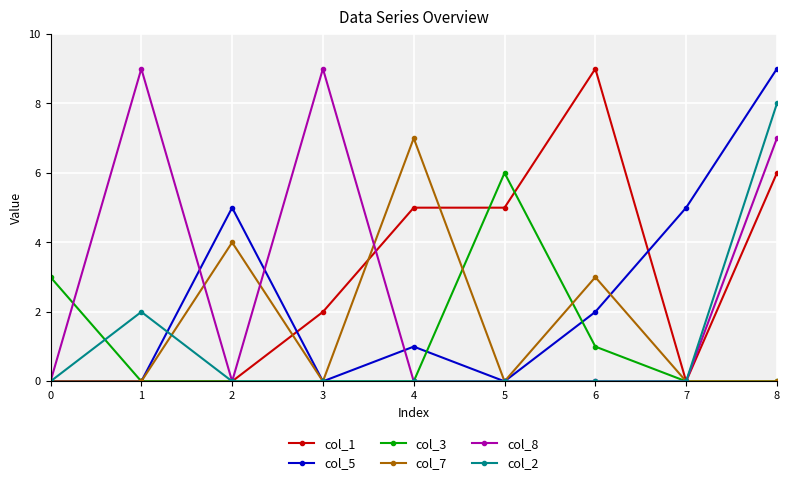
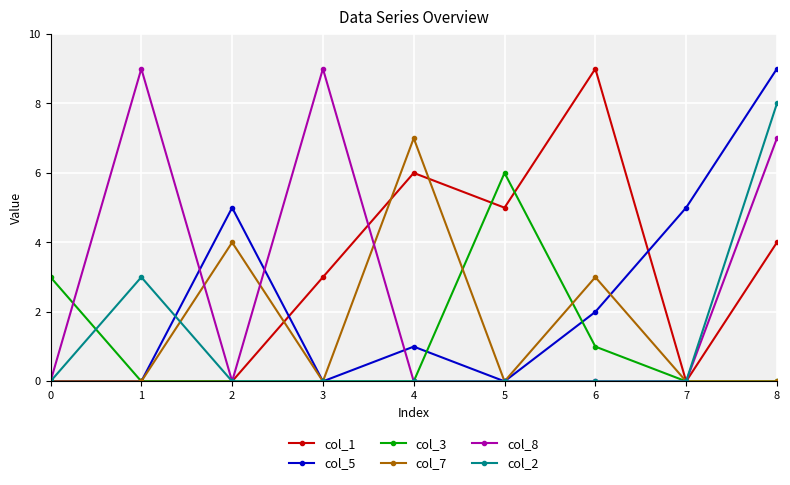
  {
    "col_1": {
-     "3": 2,
-     "4": 5,
+     "3": 3,
+     "4": 6,
      "5": 5,
      "6": 9,
-     "8": 6
+     "8": 4
    },
    "col_5": {
      "2": 5,
      "4": 1,
      "6": 2,
      "7": 5,
      "8": 9
    },
    "col_3": {
      "0": 3,
      "5": 6,
      "6": 1
    },
    "col_7": {
      "2": 4,
      "4": 7,
      "6": 3
    },
    "col_8": {
      "1": 9,
      "3": 9,
      "8": 7
    },
    "col_2": {
-     "1": 2,
+     "1": 3,
      "8": 8
    }
  }
